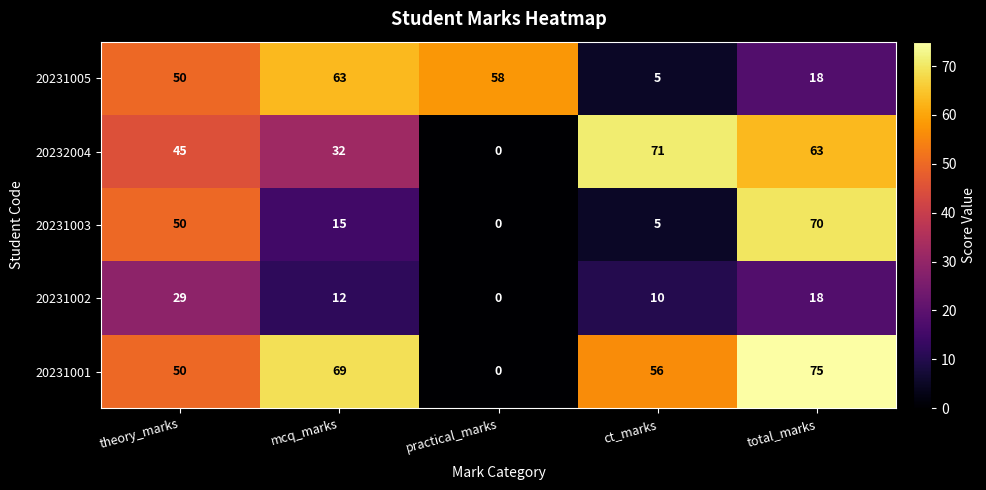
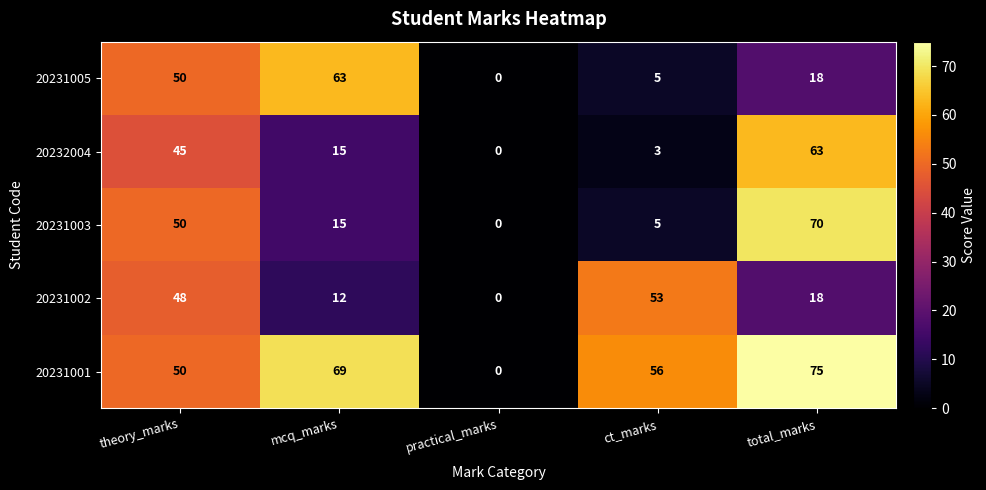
  {
    "20231005": {
      "theory_marks": 50,
      "mcq_marks": 63,
-     "practical_marks": 58,
+     "practical_marks": 0,
      "ct_marks": 5,
      "total_marks": 18
    },
    "20232004": {
      "theory_marks": 45,
-     "mcq_marks": 32,
+     "mcq_marks": 15,
      "practical_marks": 0,
-     "ct_marks": 71,
+     "ct_marks": 3,
      "total_marks": 63
    },
    "20231003": {
      "theory_marks": 50,
      "mcq_marks": 15,
      "practical_marks": 0,
      "ct_marks": 5,
      "total_marks": 70
    },
    "20231002": {
-     "theory_marks": 29,
+     "theory_marks": 48,
      "mcq_marks": 12,
      "practical_marks": 0,
-     "ct_marks": 10,
+     "ct_marks": 53,
      "total_marks": 18
    },
    "20231001": {
      "theory_marks": 50,
      "mcq_marks": 69,
      "practical_marks": 0,
      "ct_marks": 56,
      "total_marks": 75
    }
  }
